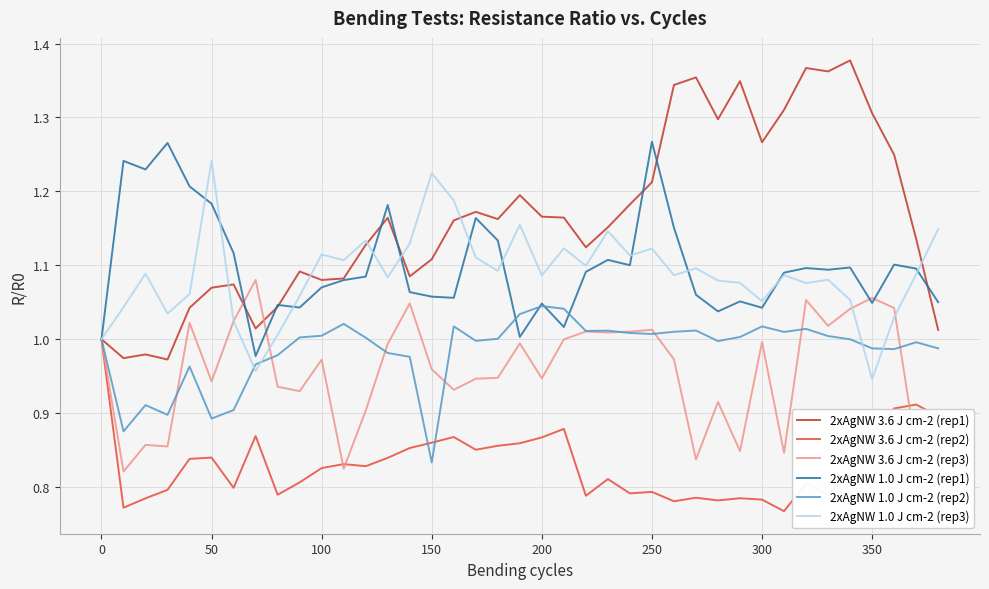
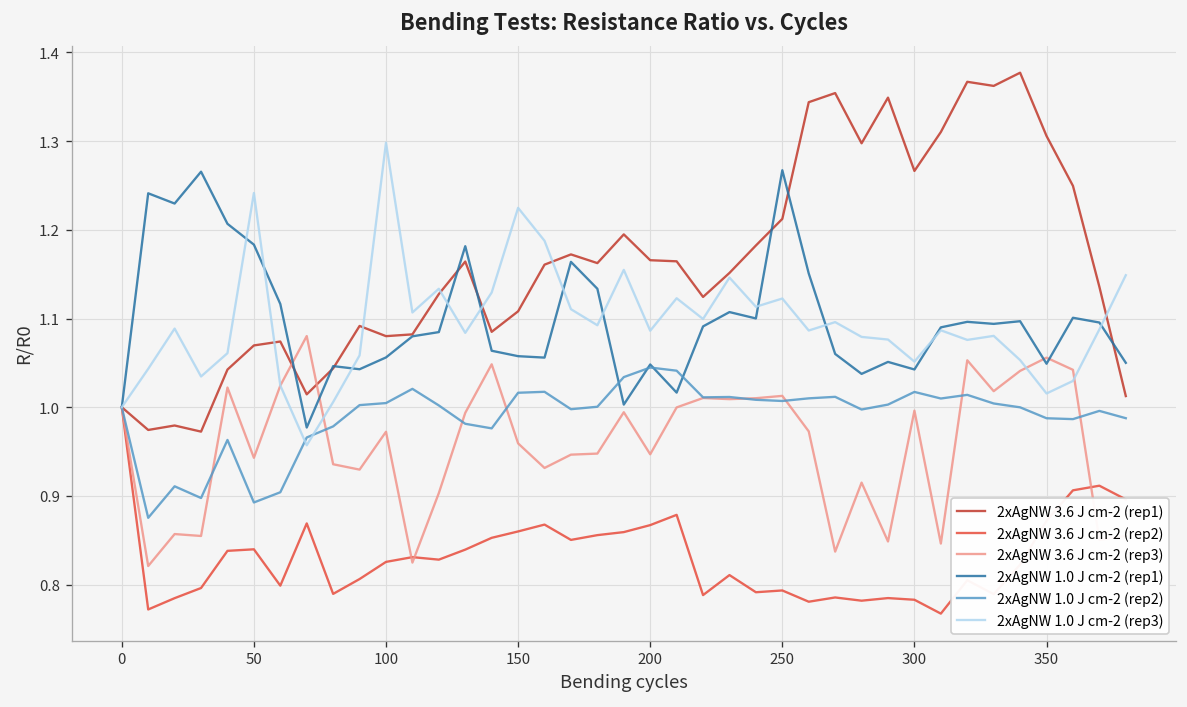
  {
    "2xAgNW 3.6 J cm-2 (rep3)": {
      "50": 0.94,
      "100": 0.97,
      "150": 0.96,
      "200": 0.95,
      "250": 1.01,
      "300": 1.00,
      "350": 1.06
    },
    "2xAgNW 1.0 J cm-2 (rep1)": {
      "50": 1.18,
-     "100": 1.07,
+     "100": 1.06,
      "150": 1.06,
      "250": 1.27,
      "300": 1.04,
      "350": 1.05
    },
    "2xAgNW 1.0 J cm-2 (rep2)": {
      "50": 0.89,
      "100": 1.00,
-     "150": 0.83,
+     "150": 1.02,
      "250": 1.01,
      "300": 1.02,
      "350": 0.99
    },
    "2xAgNW 1.0 J cm-2 (rep3)": {
      "50": 1.24,
-     "100": 1.11,
+     "100": 1.30,
      "150": 1.22,
      "200": 1.09,
      "250": 1.12,
      "300": 1.05,
-     "350": 0.95
+     "350": 1.02
    }
  }
